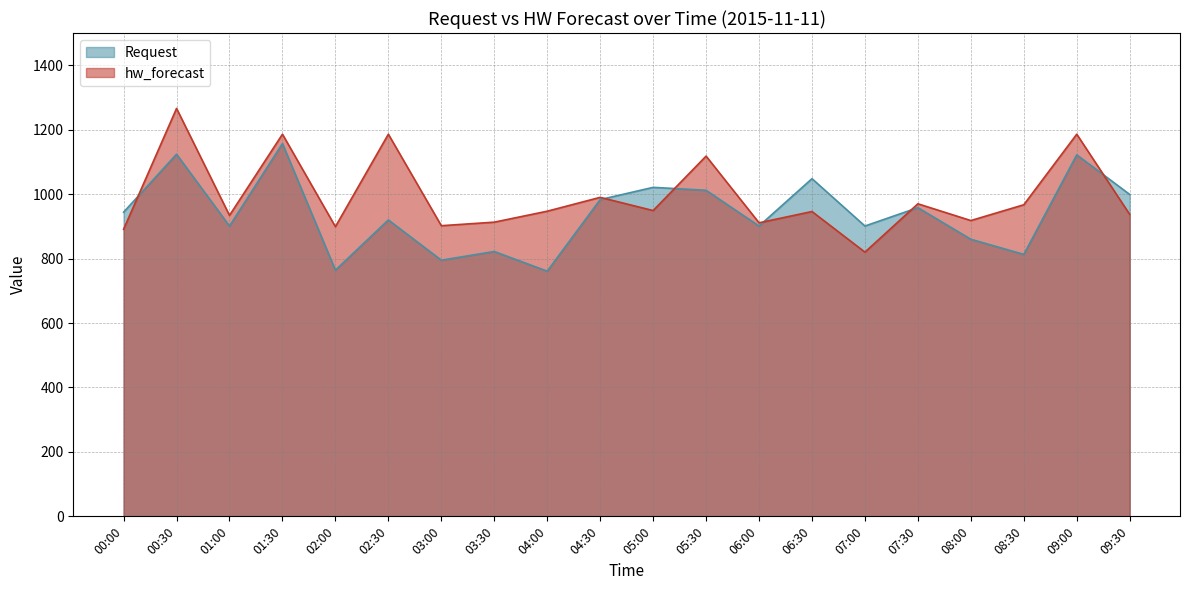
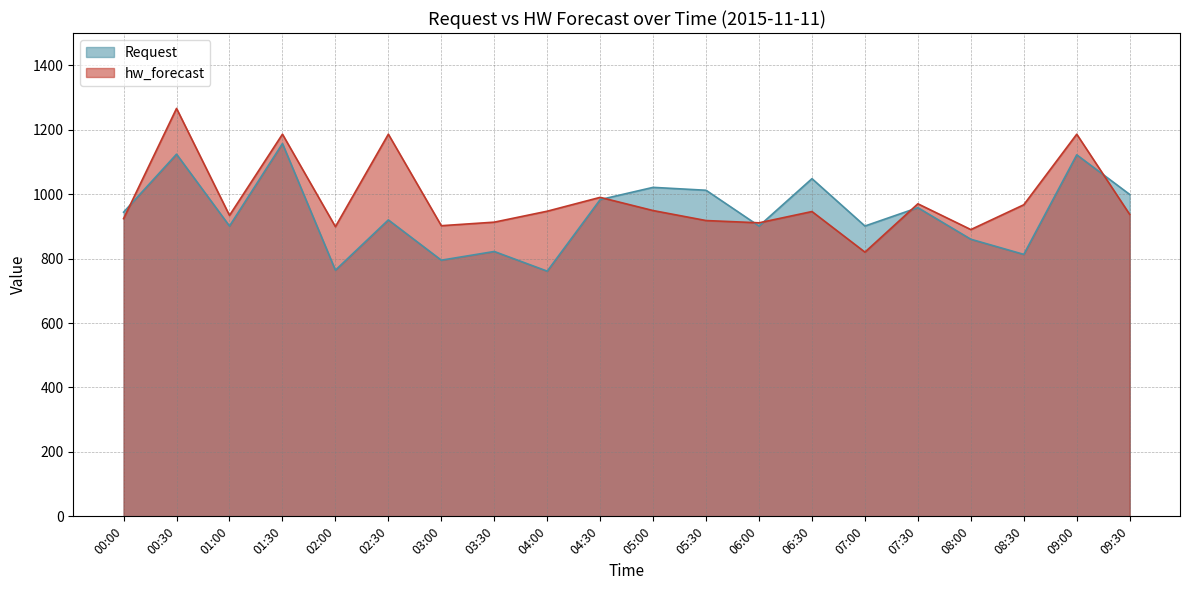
  {
    "Request": {
      "00:00": 940,
      "00:30": 1120,
      "01:00": 900,
      "01:30": 1160,
      "02:00": 760,
      "02:30": 920,
      "03:00": 800,
      "03:30": 820,
      "04:00": 760,
      "05:00": 1020,
      "05:30": 1010,
      "06:00": 900,
      "06:30": 1050,
      "07:00": 900,
      "07:30": 960,
      "08:00": 860,
      "08:30": 810,
      "09:00": 1120,
      "09:30": 1000
    },
    "hw_forecast": {
-     "00:00": 890,
+     "00:00": 920,
      "00:30": 1270,
      "01:00": 930,
      "01:30": 1190,
      "02:00": 900,
      "02:30": 1190,
      "03:00": 900,
      "03:30": 910,
      "04:00": 950,
      "05:00": 950,
-     "05:30": 1120,
+     "05:30": 920,
      "06:00": 910,
      "06:30": 950,
      "07:00": 820,
      "07:30": 970,
-     "08:00": 920,
+     "08:00": 890,
      "08:30": 970,
      "09:00": 1190,
      "09:30": 940
    }
  }
